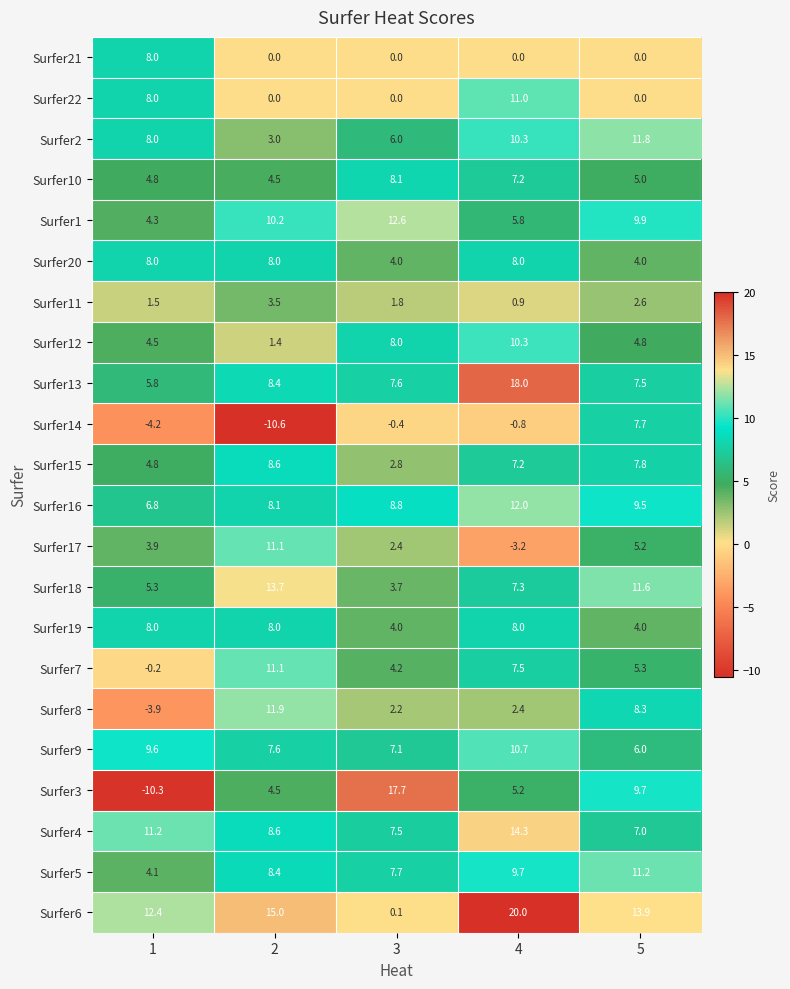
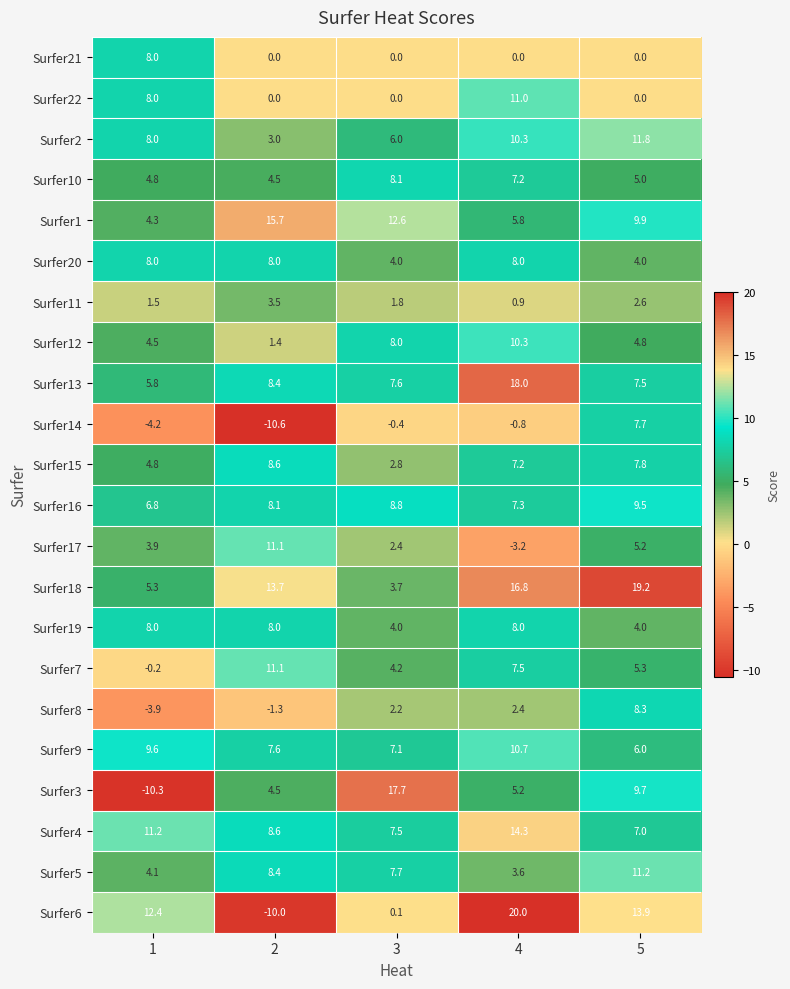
  {
    "Surfer21": {
      "1": 8.0,
      "2": 0.0,
      "3": 0.0,
      "4": 0.0,
      "5": 0.0
    },
    "Surfer22": {
      "1": 8.0,
      "2": 0.0,
      "3": 0.0,
      "4": 11.0,
      "5": 0.0
    },
    "Surfer2": {
      "1": 8.0,
      "2": 3.0,
      "3": 6.0,
      "4": 10.3,
      "5": 11.8
    },
    "Surfer10": {
      "1": 4.8,
      "2": 4.5,
      "3": 8.1,
      "4": 7.2,
      "5": 5.0
    },
    "Surfer1": {
      "1": 4.3,
-     "2": 10.2,
+     "2": 15.7,
      "3": 12.6,
      "4": 5.8,
      "5": 9.9
    },
    "Surfer20": {
      "1": 8.0,
      "2": 8.0,
      "3": 4.0,
      "4": 8.0,
      "5": 4.0
    },
    "Surfer11": {
      "1": 1.5,
      "2": 3.5,
      "3": 1.8,
      "4": 0.9,
      "5": 2.6
    },
    "Surfer12": {
      "1": 4.5,
      "2": 1.4,
      "3": 8.0,
      "4": 10.3,
      "5": 4.8
    },
    "Surfer13": {
      "1": 5.8,
      "2": 8.4,
      "3": 7.6,
      "4": 18.0,
      "5": 7.5
    },
    "Surfer14": {
      "1": -4.2,
      "2": -10.6,
      "3": -0.4,
      "4": -0.8,
      "5": 7.7
    },
    "Surfer15": {
      "1": 4.8,
      "2": 8.6,
      "3": 2.8,
      "4": 7.2,
      "5": 7.8
    },
    "Surfer16": {
      "1": 6.8,
      "2": 8.1,
      "3": 8.8,
-     "4": 12.0,
+     "4": 7.3,
      "5": 9.5
    },
    "Surfer17": {
      "1": 3.9,
      "2": 11.1,
      "3": 2.4,
      "4": -3.2,
      "5": 5.2
    },
    "Surfer18": {
      "1": 5.3,
      "2": 13.7,
      "3": 3.7,
-     "4": 7.3,
-     "5": 11.6
+     "4": 16.8,
+     "5": 19.2
    },
    "Surfer19": {
      "1": 8.0,
      "2": 8.0,
      "3": 4.0,
      "4": 8.0,
      "5": 4.0
    },
    "Surfer7": {
      "1": -0.2,
      "2": 11.1,
      "3": 4.2,
      "4": 7.5,
      "5": 5.3
    },
    "Surfer8": {
      "1": -3.9,
-     "2": 11.9,
+     "2": -1.3,
      "3": 2.2,
      "4": 2.4,
      "5": 8.3
    },
    "Surfer9": {
      "1": 9.6,
      "2": 7.6,
      "3": 7.1,
      "4": 10.7,
      "5": 6.0
    },
    "Surfer3": {
      "1": -10.3,
      "2": 4.5,
      "3": 17.7,
      "4": 5.2,
      "5": 9.7
    },
    "Surfer4": {
      "1": 11.2,
      "2": 8.6,
      "3": 7.5,
      "4": 14.3,
      "5": 7.0
    },
    "Surfer5": {
      "1": 4.1,
      "2": 8.4,
      "3": 7.7,
-     "4": 9.7,
+     "4": 3.6,
      "5": 11.2
    },
    "Surfer6": {
      "1": 12.4,
-     "2": 15.0,
+     "2": -10.0,
      "3": 0.1,
      "4": 20.0,
      "5": 13.9
    }
  }
